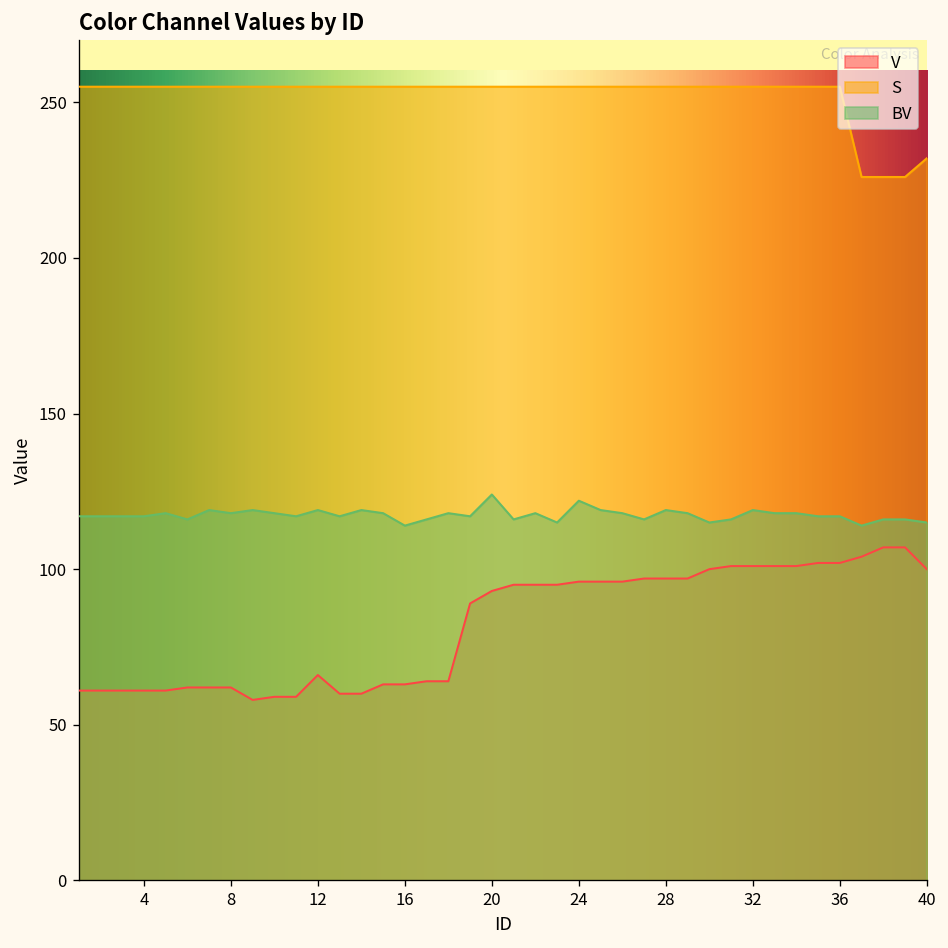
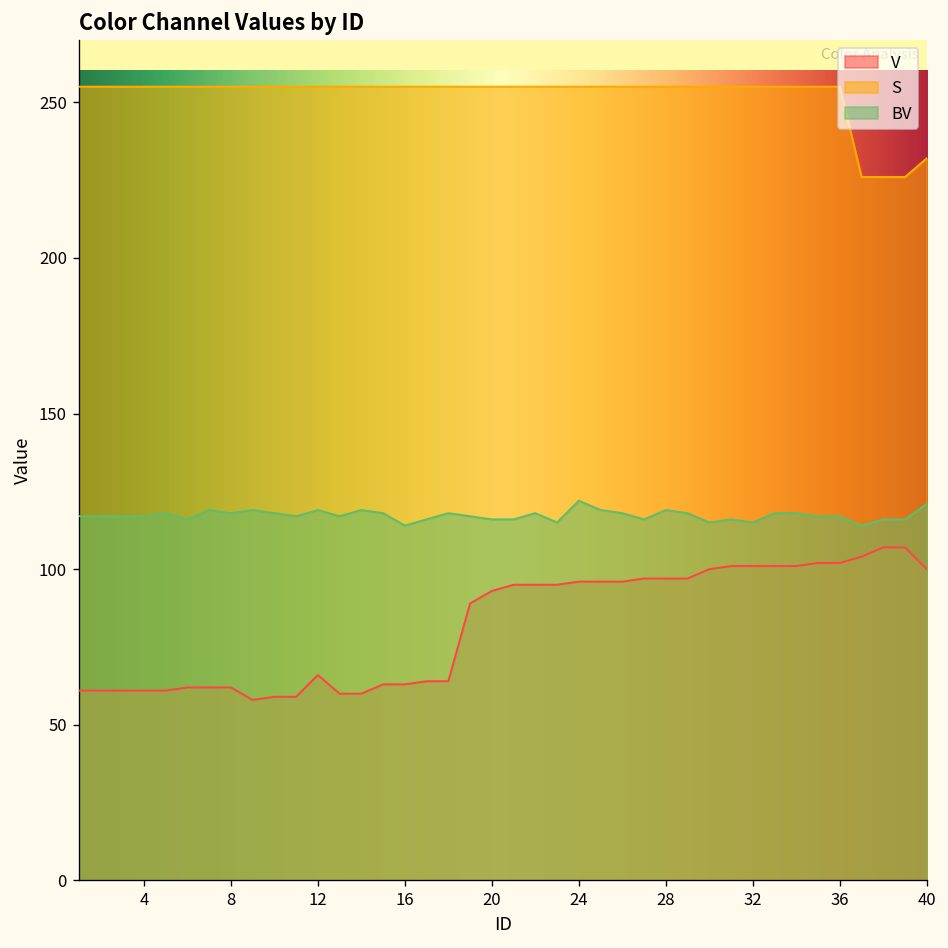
  {
    "V": {
      "4": 61,
      "8": 62,
      "12": 66,
      "16": 63,
      "20": 93,
      "24": 96,
      "28": 97,
      "32": 101,
      "36": 102,
      "40": 100
    },
    "S": {
      "4": 255,
      "8": 255,
      "12": 255,
      "16": 255,
      "20": 255,
      "24": 255,
      "28": 255,
      "32": 255,
      "40": 232
    },
    "BV": {
      "4": 117,
      "8": 118,
      "12": 119,
      "16": 114,
-     "20": 124,
+     "20": 116,
      "24": 122,
      "28": 119,
-     "32": 119,
+     "32": 115,
      "36": 117,
-     "40": 115
+     "40": 121
    }
  }
